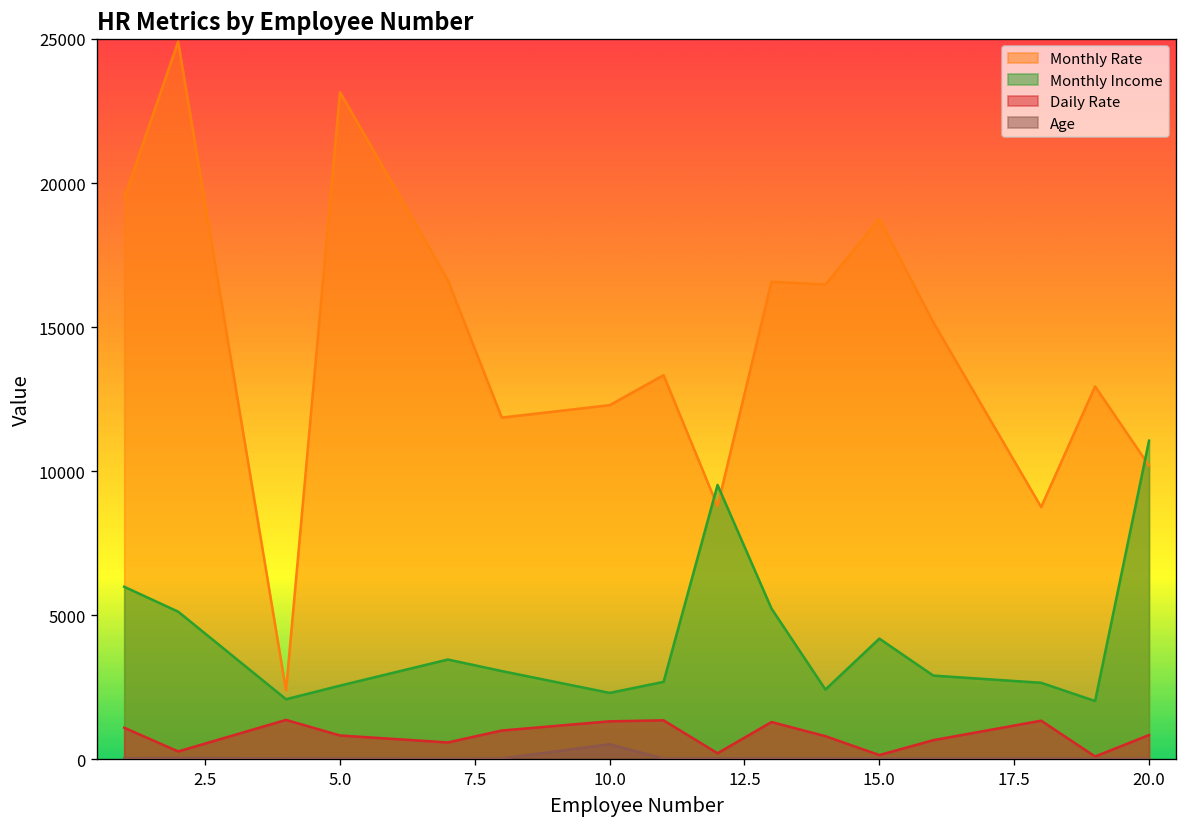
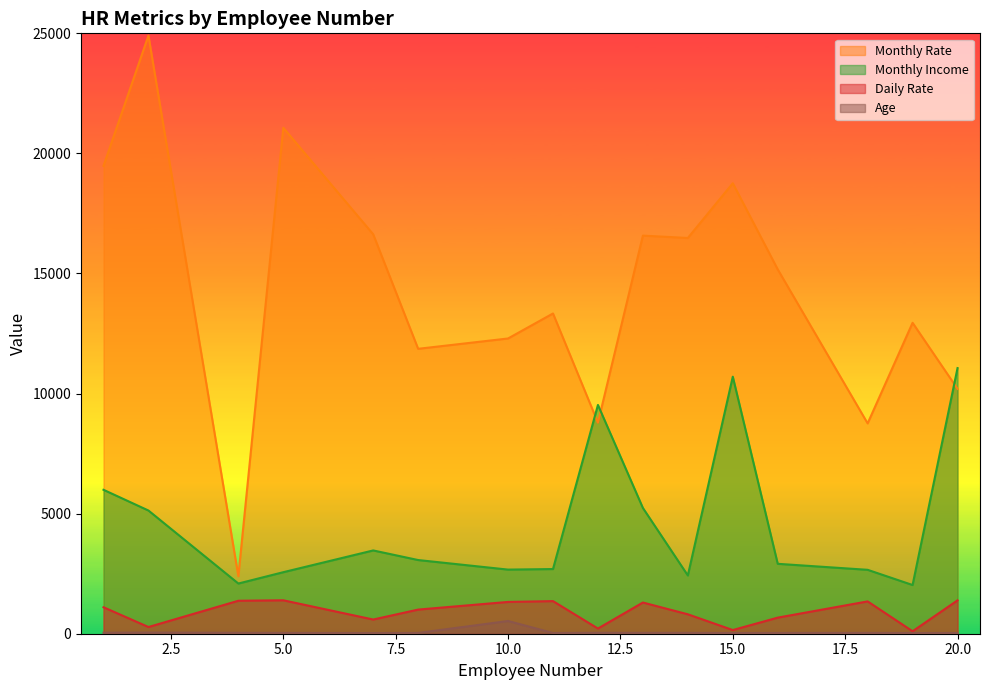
  {
    "Monthly Rate": {
-     "5.0": 23200,
+     "5.0": 21100,
      "10.0": 12300,
      "15.0": 18800,
      "20.0": 10200
    },
    "Monthly Income": {
      "5.0": 2600,
-     "10.0": 2300,
-     "15.0": 4200,
+     "10.0": 2700,
+     "15.0": 10700,
      "20.0": 11100
    },
    "Daily Rate": {
-     "5.0": 800,
+     "5.0": 1400,
      "10.0": 1300,
      "15.0": 200,
-     "20.0": 800
+     "20.0": 1400
    },
    "Age": {
      "5.0": 0,
      "10.0": 500,
      "15.0": 0,
      "20.0": 0
    }
  }
